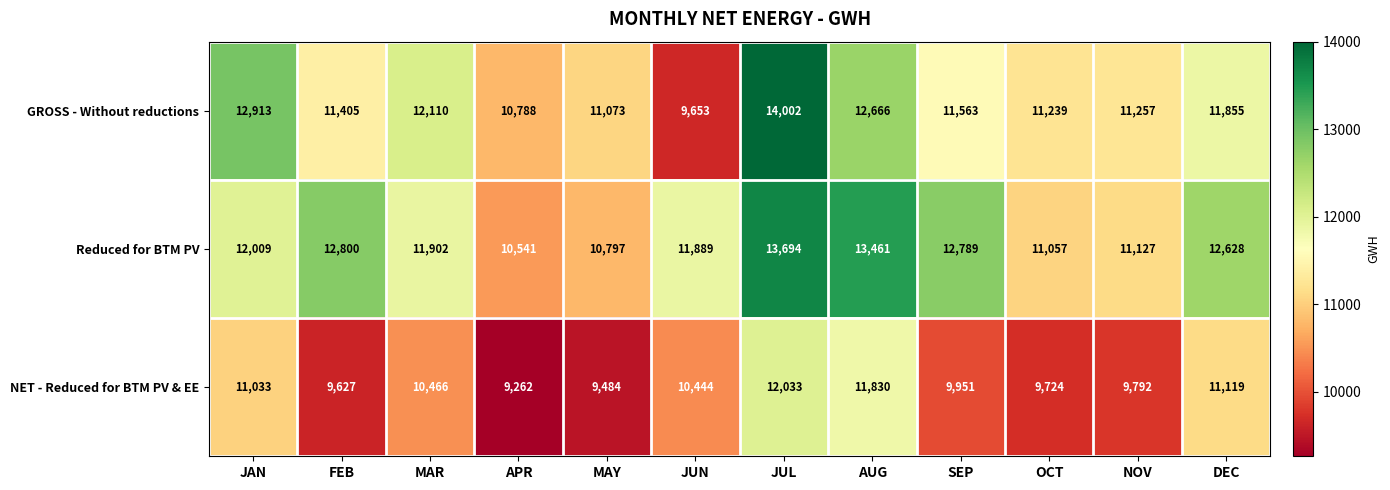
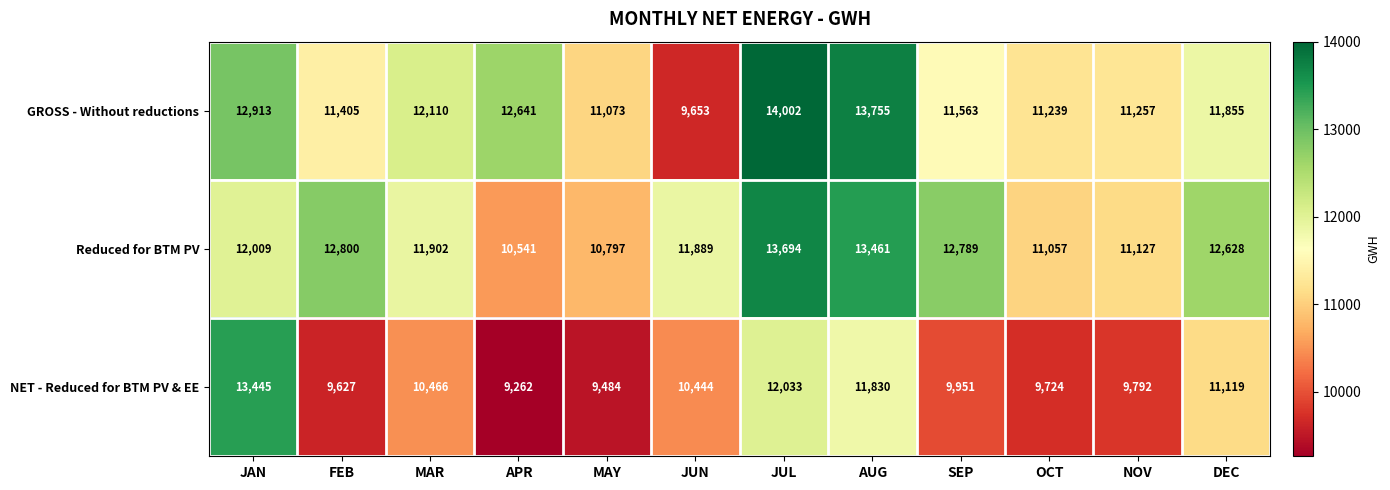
  {
    "GROSS - Without reductions": {
      "JAN": "12,913",
      "FEB": "11,405",
      "MAR": "12,110",
-     "APR": "10,788",
+     "APR": "12,641",
      "MAY": "11,073",
      "JUN": "9,653",
      "JUL": "14,002",
-     "AUG": "12,666",
+     "AUG": "13,755",
      "SEP": "11,563",
      "OCT": "11,239",
      "NOV": "11,257",
      "DEC": "11,855"
    },
    "Reduced for BTM PV": {
      "JAN": "12,009",
      "FEB": "12,800",
      "MAR": "11,902",
      "APR": "10,541",
      "MAY": "10,797",
      "JUN": "11,889",
      "JUL": "13,694",
      "AUG": "13,461",
      "SEP": "12,789",
      "OCT": "11,057",
      "NOV": "11,127",
      "DEC": "12,628"
    },
    "NET - Reduced for BTM PV & EE": {
-     "JAN": "11,033",
+     "JAN": "13,445",
      "FEB": "9,627",
      "MAR": "10,466",
      "APR": "9,262",
      "MAY": "9,484",
      "JUN": "10,444",
      "JUL": "12,033",
      "AUG": "11,830",
      "SEP": "9,951",
      "OCT": "9,724",
      "NOV": "9,792",
      "DEC": "11,119"
    }
  }
